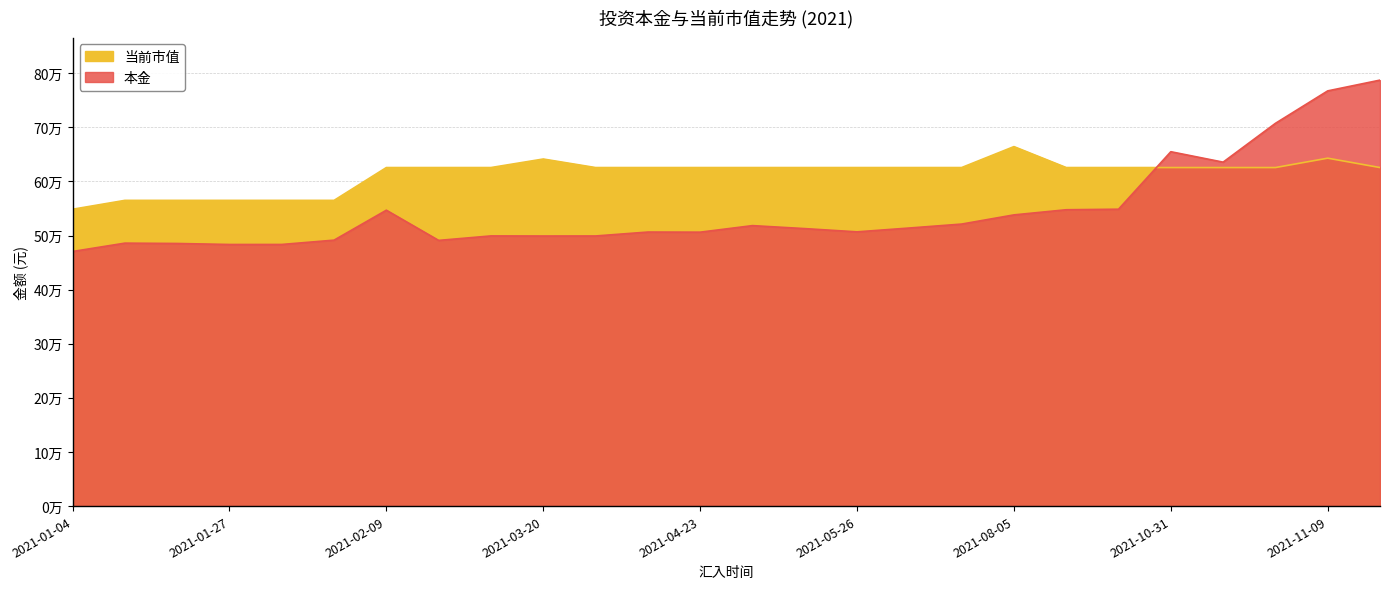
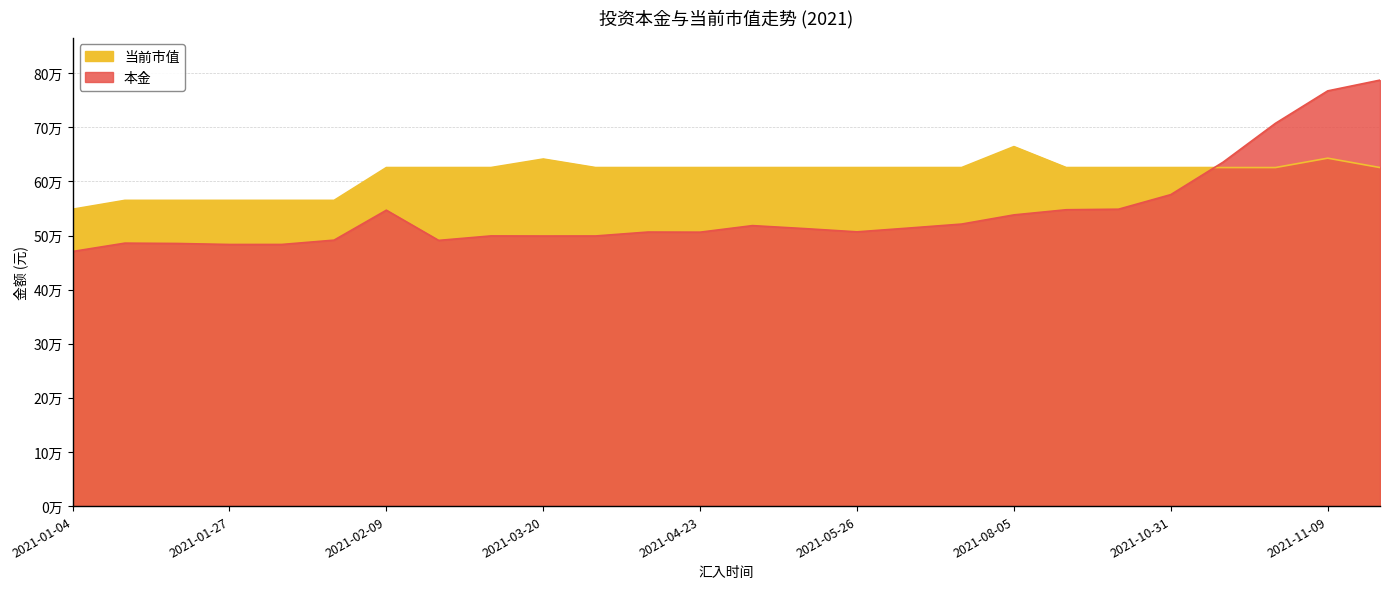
  {
    "当前市值": {
      "2021-01-04": "55万",
      "2021-01-27": "57万",
      "2021-02-09": "63万",
      "2021-03-20": "64万",
      "2021-04-23": "63万",
      "2021-05-26": "63万",
      "2021-08-05": "66万",
      "2021-10-31": "63万",
      "2021-11-09": "64万"
    },
    "本金": {
      "2021-01-04": "47万",
      "2021-01-27": "48万",
      "2021-02-09": "55万",
      "2021-03-20": "50万",
      "2021-04-23": "51万",
      "2021-05-26": "51万",
      "2021-08-05": "54万",
-     "2021-10-31": "65万",
+     "2021-10-31": "58万",
      "2021-11-09": "77万"
    }
  }
